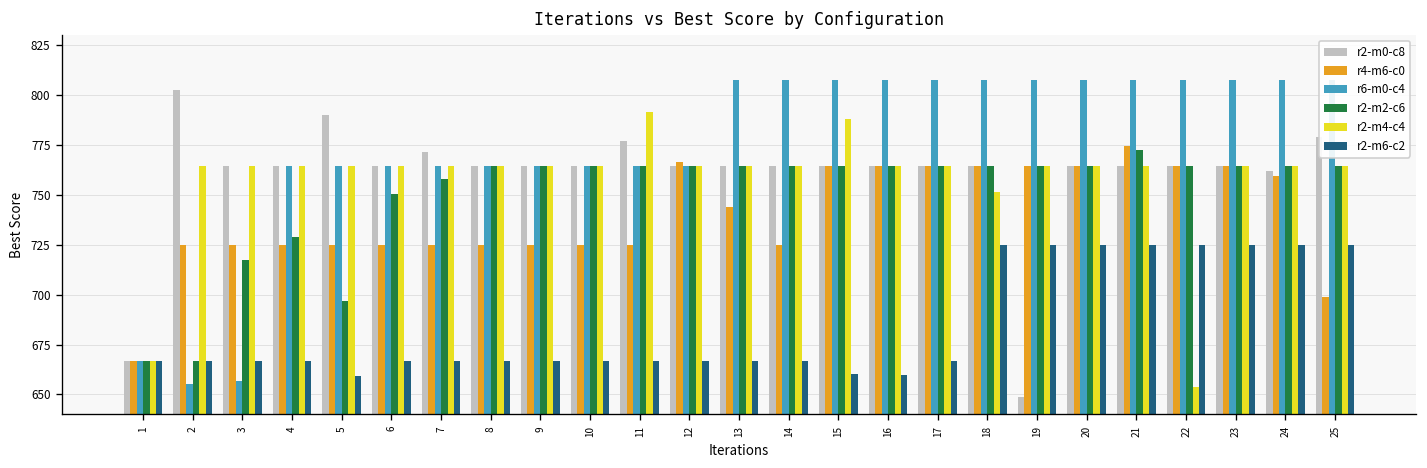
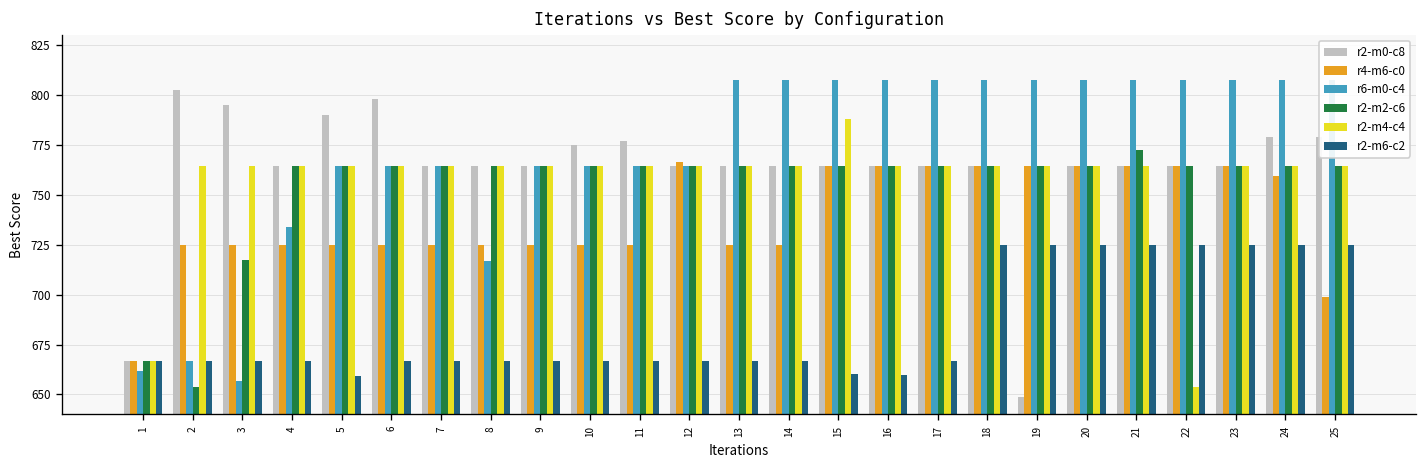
  {
    "r2-m0-c8": {
      "1": 667,
      "2": 802,
-     "3": 764,
+     "3": 795,
      "4": 764,
      "5": 790,
-     "6": 764,
-     "7": 771,
+     "6": 798,
+     "7": 764,
      "8": 764,
      "9": 764,
-     "10": 764,
+     "10": 775,
      "11": 777,
      "12": 764,
      "13": 764,
      "14": 764,
      "15": 764,
      "16": 764,
      "17": 764,
      "18": 764,
      "19": 649,
      "20": 764,
      "21": 764,
      "22": 764,
      "23": 764,
-     "24": 762
+     "24": 779
    },
    "r4-m6-c0": {
      "1": 667,
      "2": 725,
      "3": 725,
      "4": 725,
      "5": 725,
      "6": 725,
      "7": 725,
      "8": 725,
      "9": 725,
      "10": 725,
      "11": 725,
      "12": 767,
-     "13": 744,
+     "13": 725,
      "14": 725,
      "15": 764,
      "16": 764,
      "17": 764,
      "18": 764,
      "19": 764,
      "20": 764,
-     "21": 775,
+     "21": 764,
      "22": 764,
      "23": 764,
      "24": 759,
      "25": 699
    },
    "r6-m0-c4": {
-     "1": 667,
-     "2": 655,
+     "1": 662,
+     "2": 667,
      "3": 657,
-     "4": 764,
+     "4": 734,
      "5": 764,
      "6": 764,
      "7": 764,
-     "8": 764,
+     "8": 717,
      "9": 764,
      "10": 764,
      "11": 764,
      "12": 764,
      "13": 808,
      "14": 808,
      "15": 808,
      "16": 808,
      "17": 808,
      "18": 808,
      "19": 808,
      "20": 808,
      "21": 808,
      "22": 808,
      "23": 808,
      "24": 808
    },
    "r2-m2-c6": {
      "1": 667,
-     "2": 667,
+     "2": 654,
      "3": 717,
-     "4": 729,
-     "5": 697,
-     "6": 750,
-     "7": 758,
+     "4": 764,
+     "5": 764,
+     "6": 764,
+     "7": 764,
      "8": 764,
      "9": 764,
      "10": 764,
      "11": 764,
      "12": 764,
      "13": 764,
      "14": 764,
      "15": 764,
      "16": 764,
      "17": 764,
      "18": 764,
      "19": 764,
      "20": 764,
      "21": 772,
      "22": 764,
      "23": 764,
      "24": 764,
      "25": 764
    },
    "r2-m4-c4": {
      "1": 667,
      "2": 764,
      "3": 764,
      "4": 764,
      "5": 764,
      "6": 764,
      "7": 764,
      "8": 764,
      "9": 764,
      "10": 764,
-     "11": 791,
+     "11": 764,
      "12": 764,
      "13": 764,
      "14": 764,
      "15": 788,
      "16": 764,
      "17": 764,
-     "18": 751,
+     "18": 764,
      "19": 764,
      "20": 764,
      "21": 764,
      "22": 654,
      "23": 764,
      "24": 764,
      "25": 764
    },
    "r2-m6-c2": {
      "1": 667,
      "2": 667,
      "3": 667,
      "4": 667,
      "5": 659,
      "6": 667,
      "7": 667,
      "8": 667,
      "9": 667,
      "10": 667,
      "11": 667,
      "12": 667,
      "13": 667,
      "14": 667,
      "15": 660,
      "16": 660,
      "17": 667,
      "18": 725,
      "19": 725,
      "20": 725,
      "21": 725,
      "22": 725,
      "23": 725,
      "24": 725,
      "25": 725
    }
  }
